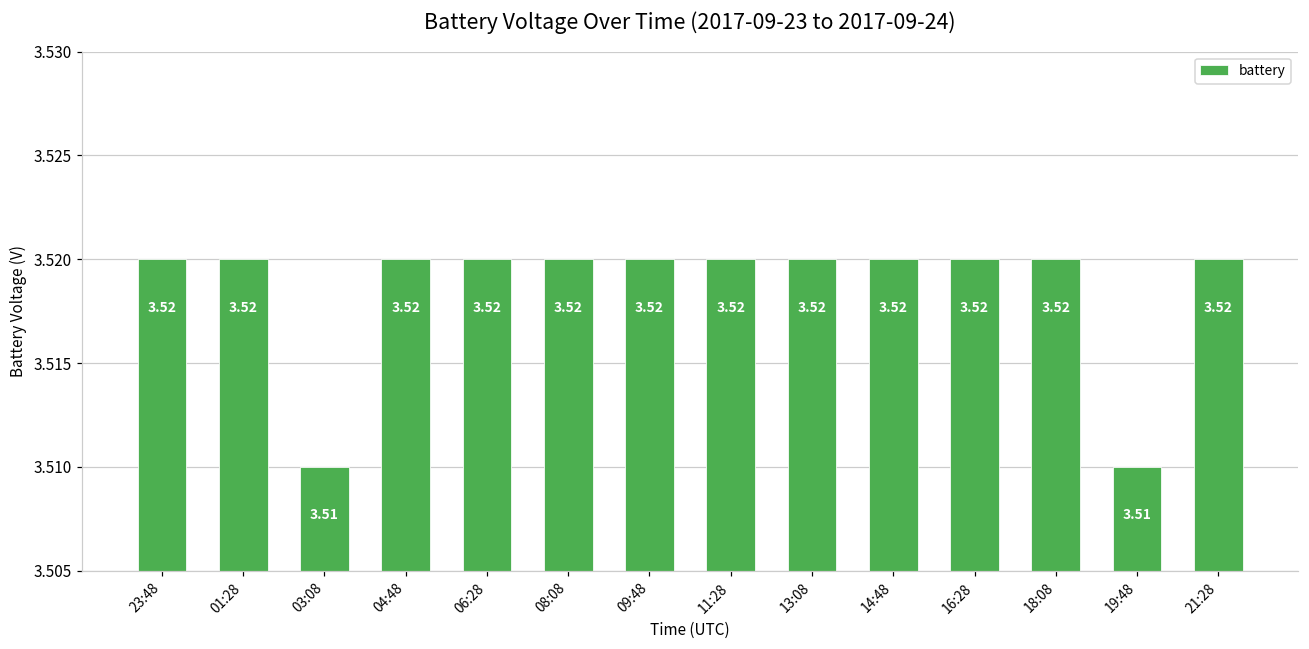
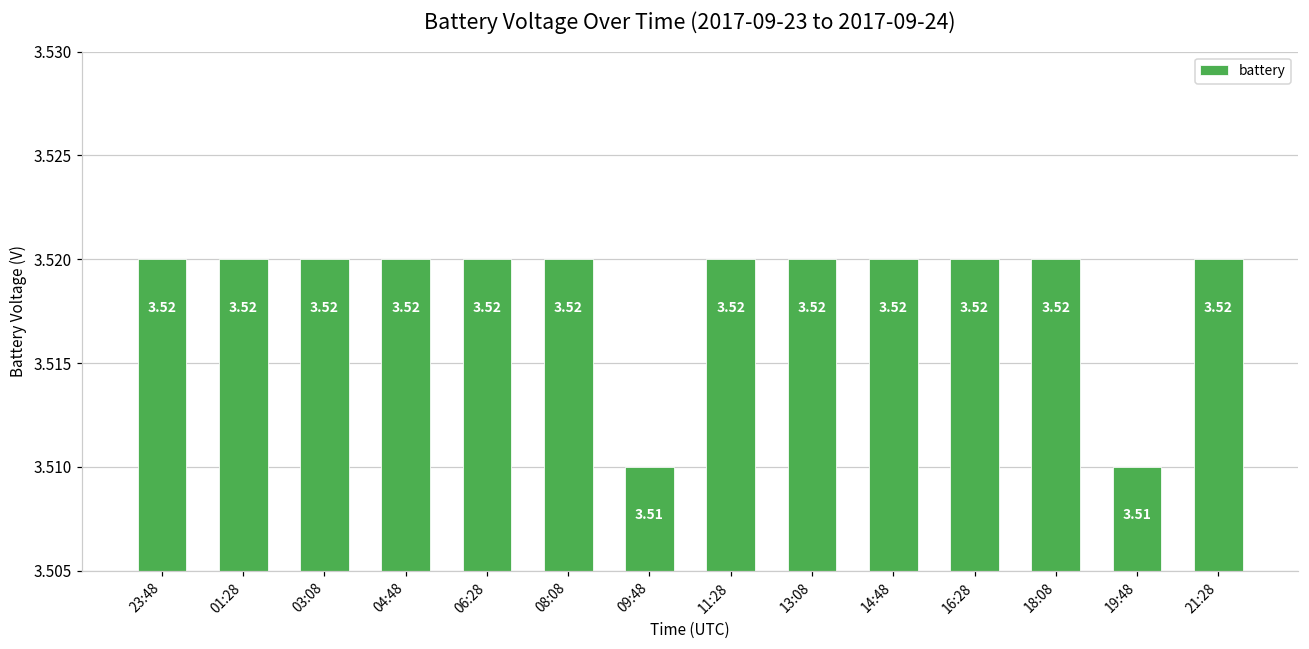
  {
    "23:48": 3.52,
    "01:28": 3.52,
-   "03:08": 3.51,
+   "03:08": 3.52,
    "04:48": 3.52,
    "06:28": 3.52,
    "08:08": 3.52,
-   "09:48": 3.52,
+   "09:48": 3.51,
    "11:28": 3.52,
    "13:08": 3.52,
    "14:48": 3.52,
    "16:28": 3.52,
    "18:08": 3.52,
    "19:48": 3.51,
    "21:28": 3.52
  }
